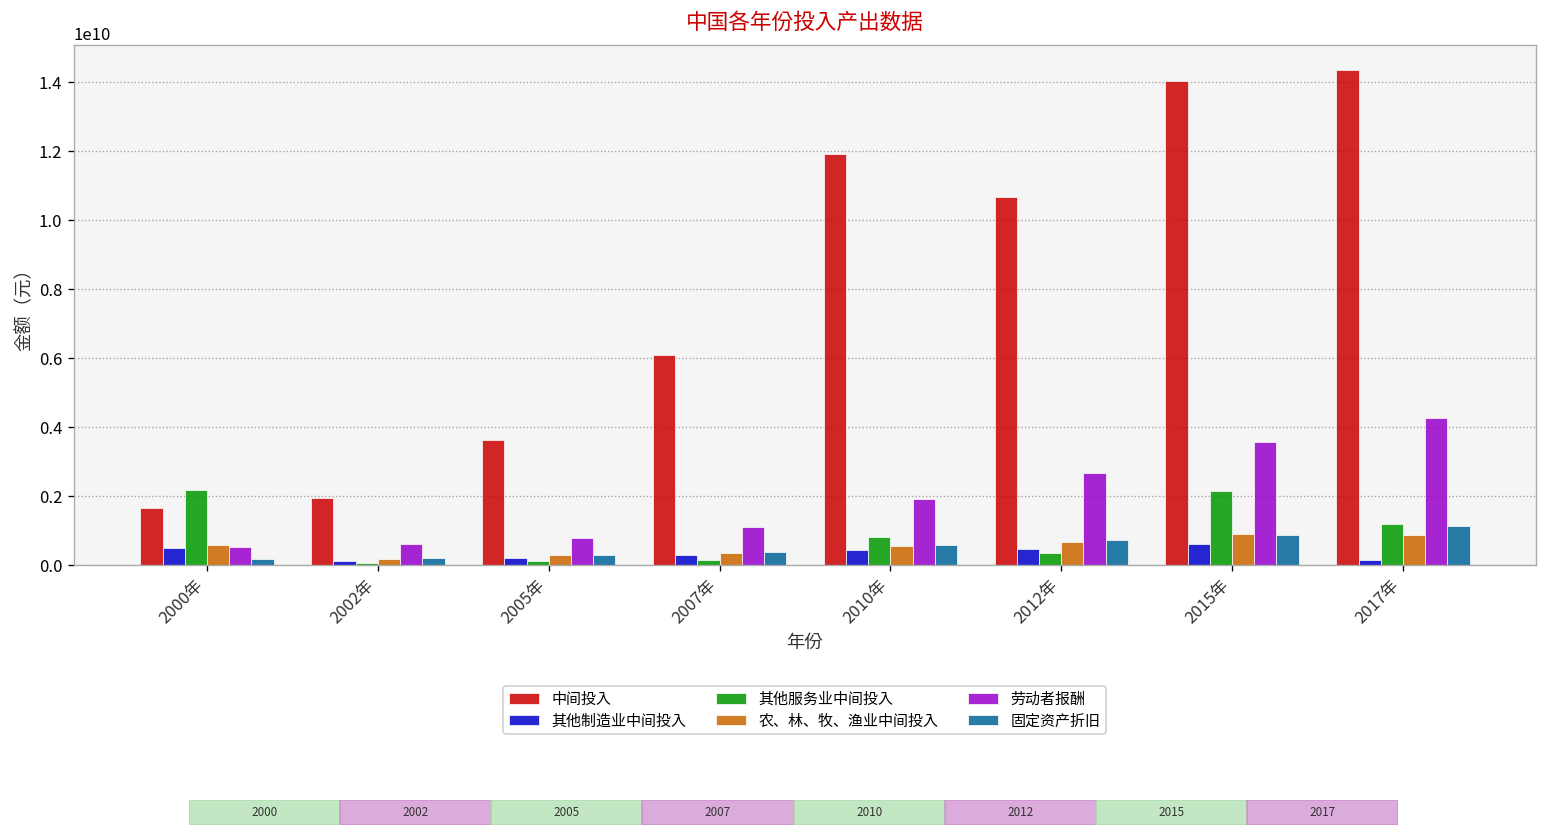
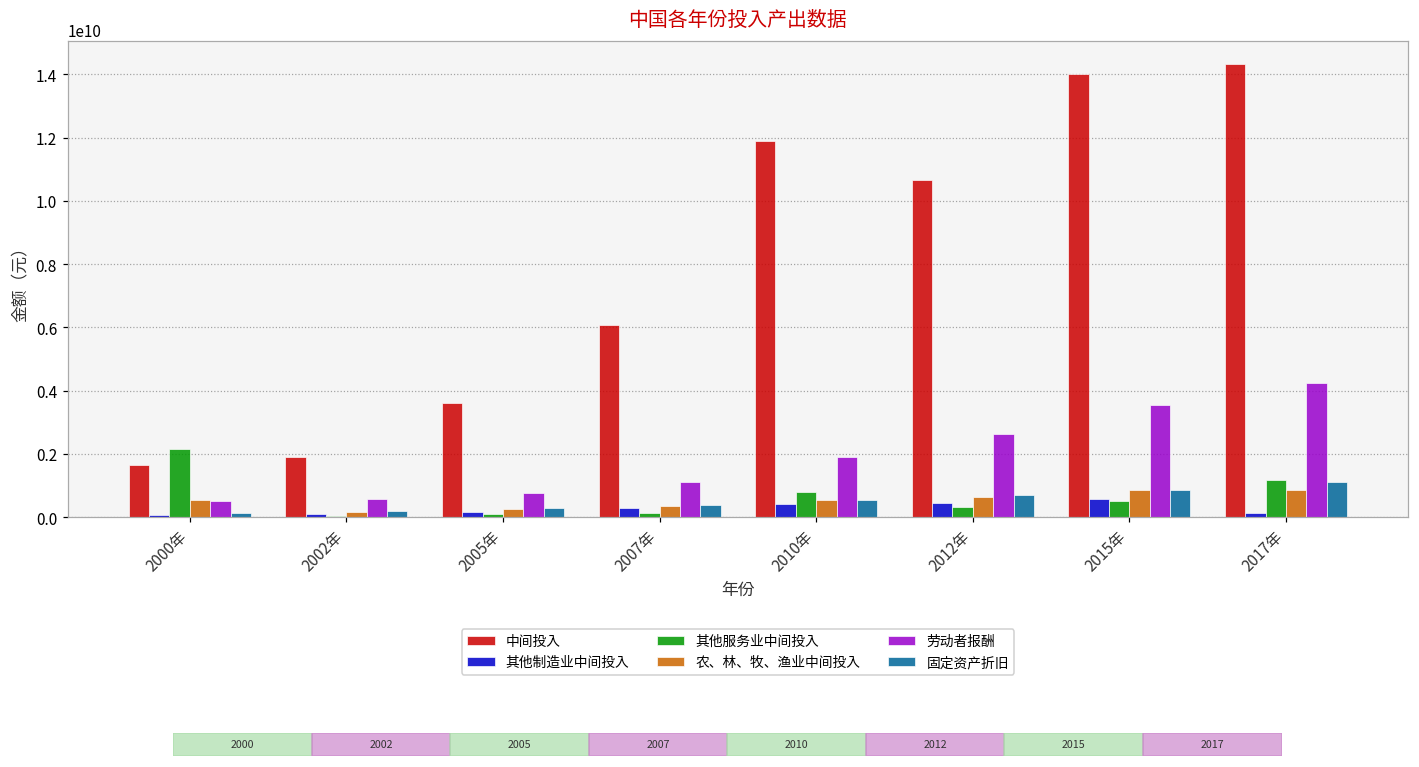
  {
    "中间投入": {
      "2000年": 1700000000,
      "2002年": 1900000000,
      "2005年": 3600000000,
      "2007年": 6100000000,
      "2010年": 11900000000,
      "2012年": 10600000000,
      "2015年": 14000000000,
      "2017年": 14300000000
    },
    "其他制造业中间投入": {
-     "2000年": 500000000,
+     "2000年": 100000000,
      "2002年": 100000000,
      "2005年": 200000000,
      "2007年": 300000000,
      "2010年": 400000000,
      "2012年": 400000000,
      "2015年": 600000000,
      "2017年": 100000000
    },
    "其他服务业中间投入": {
      "2000年": 2200000000,
      "2005年": 100000000,
      "2007年": 100000000,
      "2010年": 800000000,
      "2012年": 300000000,
-     "2015年": 2100000000,
+     "2015年": 500000000,
      "2017年": 1200000000
    },
    "农、林、牧、渔业中间投入": {
      "2000年": 600000000,
      "2002年": 200000000,
      "2005年": 300000000,
      "2007年": 300000000,
      "2010年": 500000000,
      "2012年": 700000000,
      "2015年": 900000000,
      "2017年": 900000000
    },
    "劳动者报酬": {
      "2000年": 500000000,
      "2002年": 600000000,
      "2005年": 800000000,
      "2007年": 1100000000,
      "2010年": 1900000000,
      "2012年": 2600000000,
      "2015年": 3500000000,
      "2017年": 4200000000
    },
    "固定资产折旧": {
      "2000年": 100000000,
      "2002年": 200000000,
      "2005年": 300000000,
      "2007年": 400000000,
      "2010年": 600000000,
      "2012年": 700000000,
      "2015年": 900000000,
      "2017年": 1100000000
    }
  }
